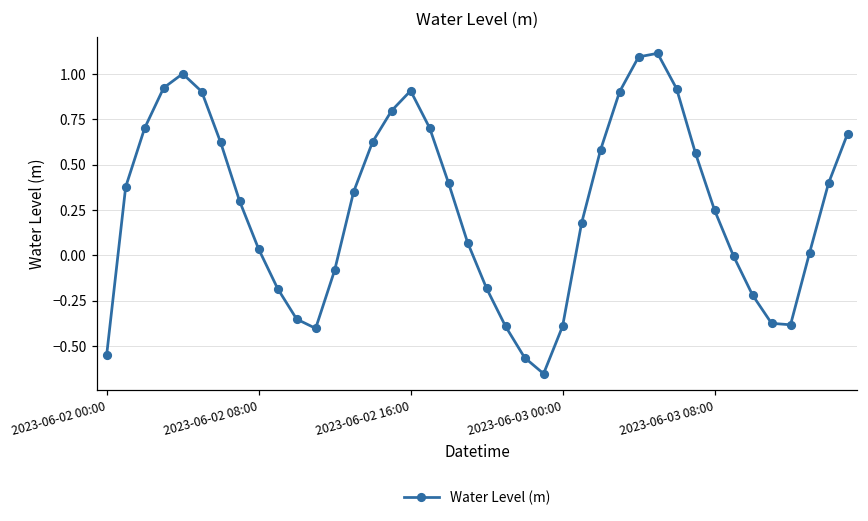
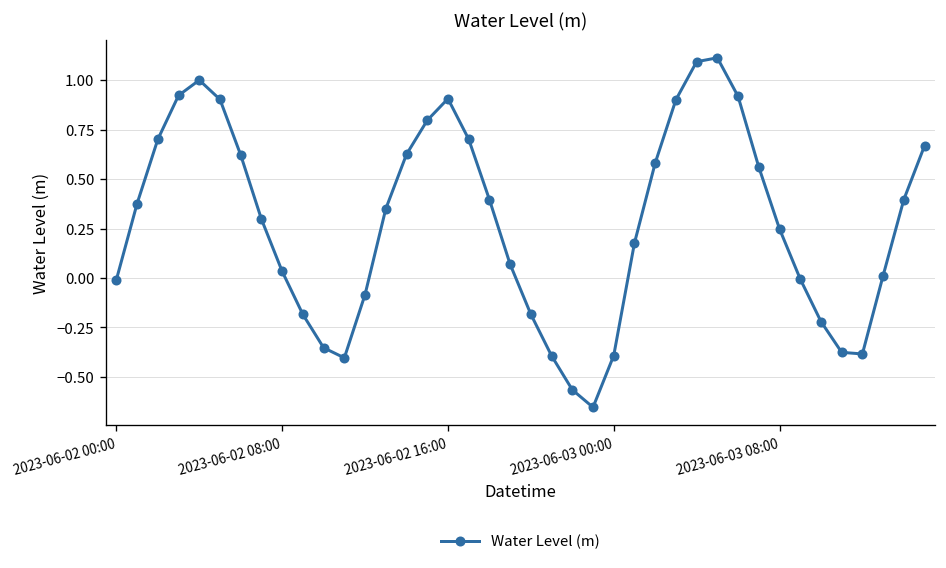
  {
-   "2023-06-02 00:00": -0.55,
+   "2023-06-02 00:00": -0.01,
    "2023-06-02 08:00": 0.03,
    "2023-06-02 16:00": 0.91,
    "2023-06-03 00:00": -0.39,
    "2023-06-03 08:00": 0.25
  }
